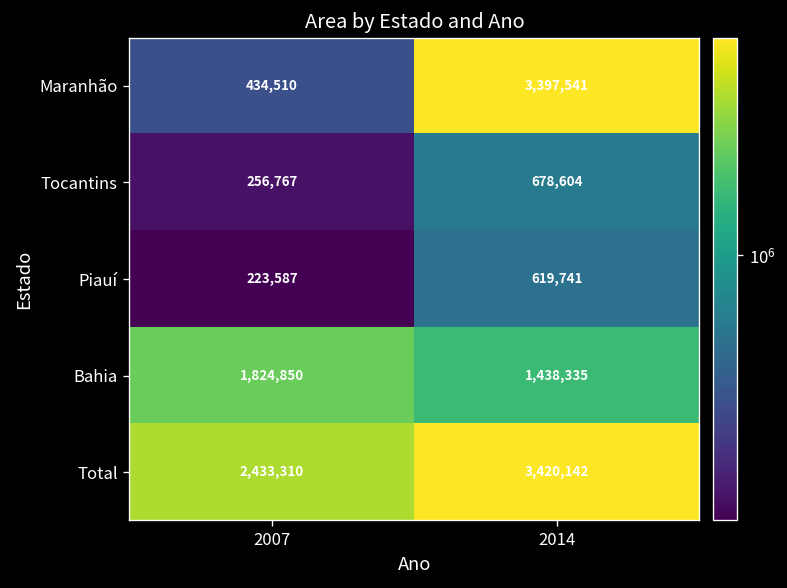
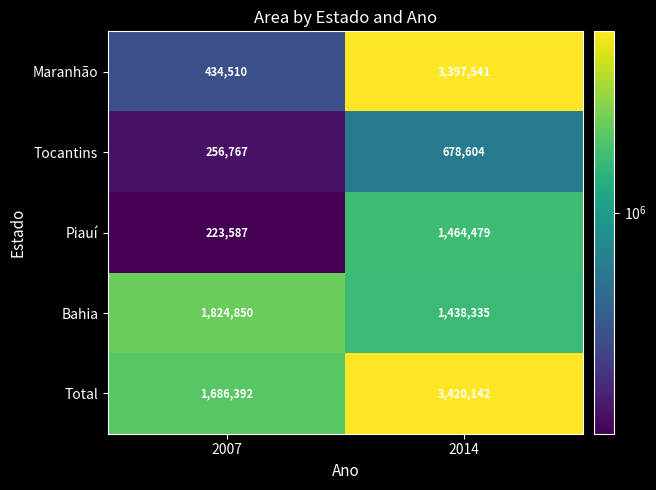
  {
    "Maranhão": {
      "2007": "434,510",
      "2014": "3,397,541"
    },
    "Tocantins": {
      "2007": "256,767",
      "2014": "678,604"
    },
    "Piauí": {
      "2007": "223,587",
-     "2014": "619,741"
+     "2014": "1,464,479"
    },
    "Bahia": {
      "2007": "1,824,850",
      "2014": "1,438,335"
    },
    "Total": {
-     "2007": "2,433,310",
+     "2007": "1,686,392",
      "2014": "3,420,142"
    }
  }
